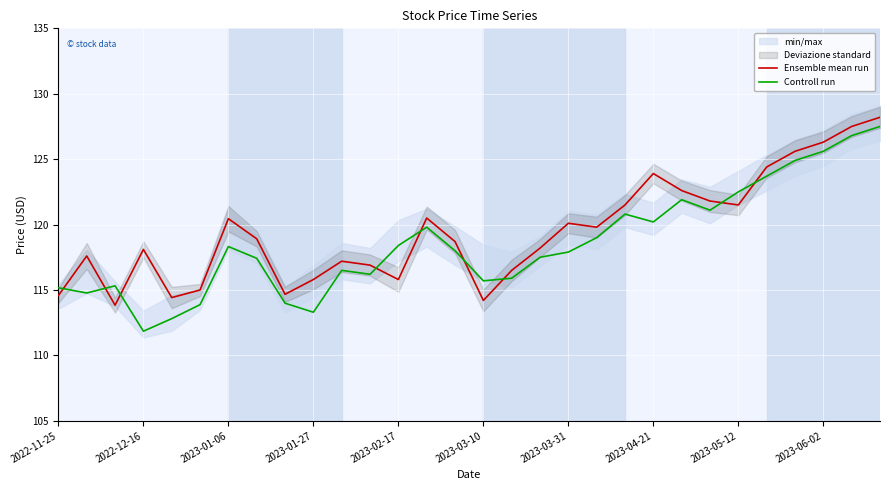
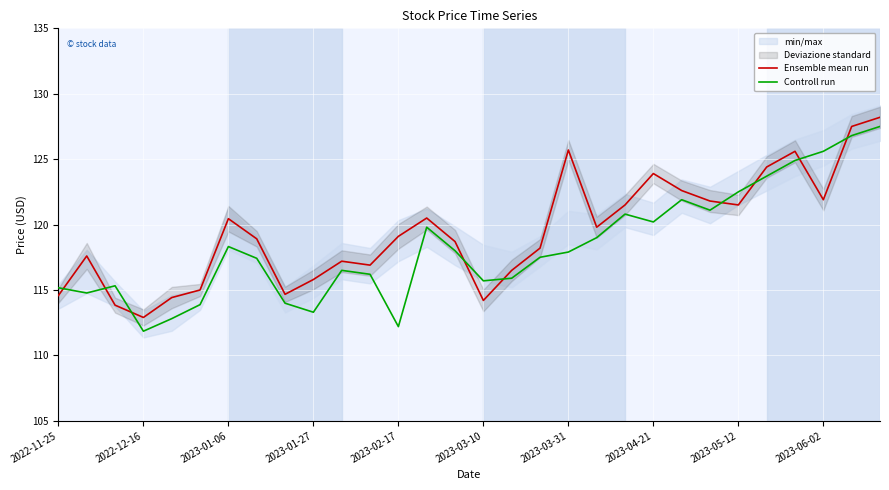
  {
    "Ensemble mean run": {
      "2022-11-25": 114.6,
-     "2022-12-16": 118.1,
+     "2022-12-16": 112.9,
      "2023-01-06": 120.5,
      "2023-01-27": 115.8,
-     "2023-02-17": 115.8,
+     "2023-02-17": 119.1,
      "2023-03-10": 114.2,
-     "2023-03-31": 120.1,
+     "2023-03-31": 125.7,
      "2023-04-21": 123.9,
      "2023-05-12": 121.5,
-     "2023-06-02": 126.3
+     "2023-06-02": 121.9
    },
    "Controll run": {
      "2022-12-16": 111.9,
      "2023-01-06": 118.3,
      "2023-01-27": 113.3,
-     "2023-02-17": 118.4,
+     "2023-02-17": 112.2,
      "2023-03-10": 115.7,
      "2023-03-31": 117.9,
      "2023-04-21": 120.2,
      "2023-05-12": 122.5,
      "2023-06-02": 125.6
    }
  }
